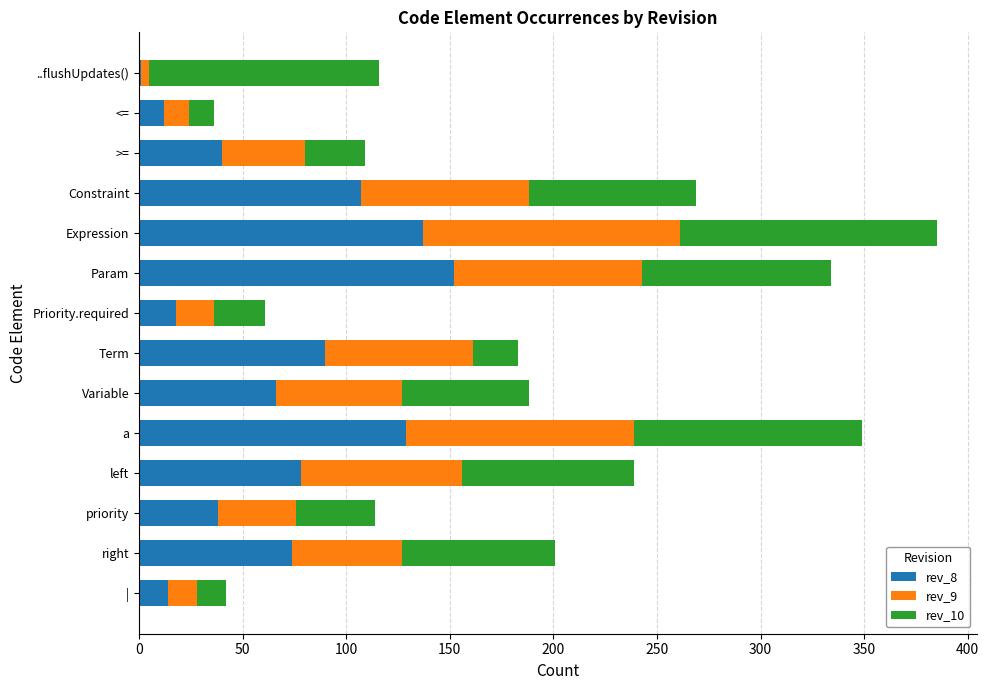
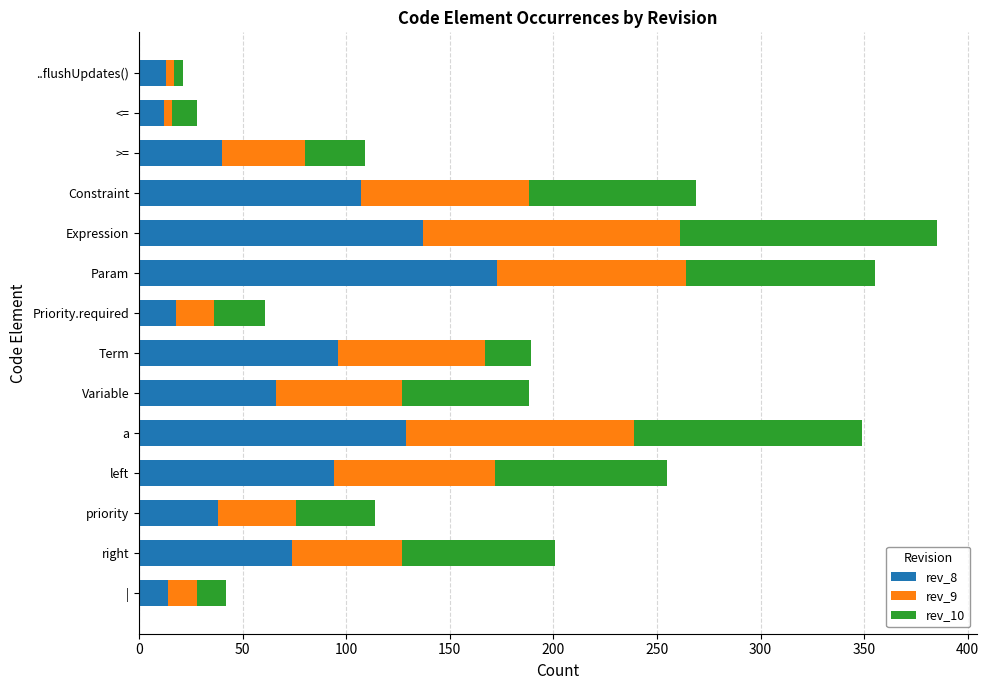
  {
    "rev_8": {
-     "..flushUpdates()": 1,
+     "..flushUpdates()": 13,
      "<=": 12,
      ">=": 40,
      "Constraint": 107,
      "Expression": 137,
-     "Param": 152,
+     "Param": 173,
      "Priority.required": 18,
-     "Term": 90,
+     "Term": 96,
      "Variable": 66,
      "a": 129,
-     "left": 78,
+     "left": 94,
      "priority": 38,
      "right": 74,
      "|": 14
    },
    "rev_9": {
      "..flushUpdates()": 4,
-     "<=": 12,
+     "<=": 4,
      ">=": 40,
      "Constraint": 81,
      "Expression": 124,
      "Param": 91,
      "Priority.required": 18,
      "Term": 71,
      "Variable": 61,
      "a": 110,
      "left": 78,
      "priority": 38,
      "right": 53,
      "|": 14
    },
    "rev_10": {
-     "..flushUpdates()": 111,
+     "..flushUpdates()": 4,
      "<=": 12,
      ">=": 29,
      "Constraint": 81,
      "Expression": 124,
      "Param": 91,
      "Priority.required": 25,
      "Term": 22,
      "Variable": 61,
      "a": 110,
      "left": 83,
      "priority": 38,
      "right": 74,
      "|": 14
    }
  }
